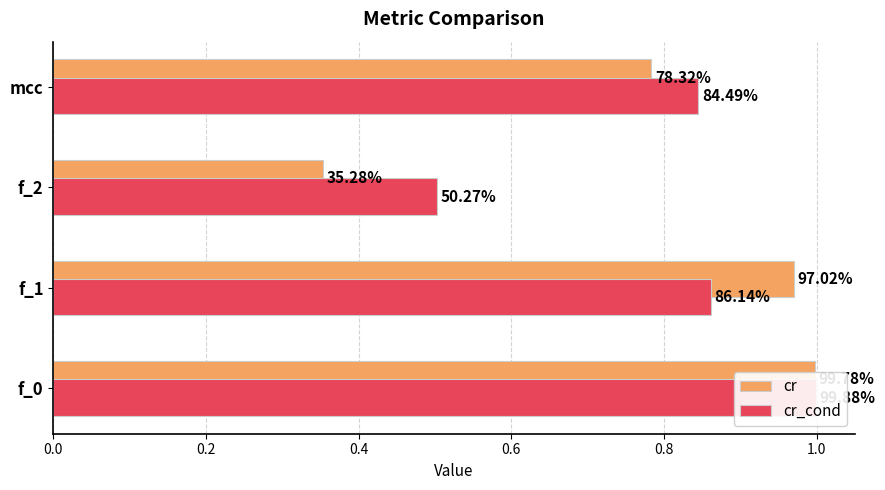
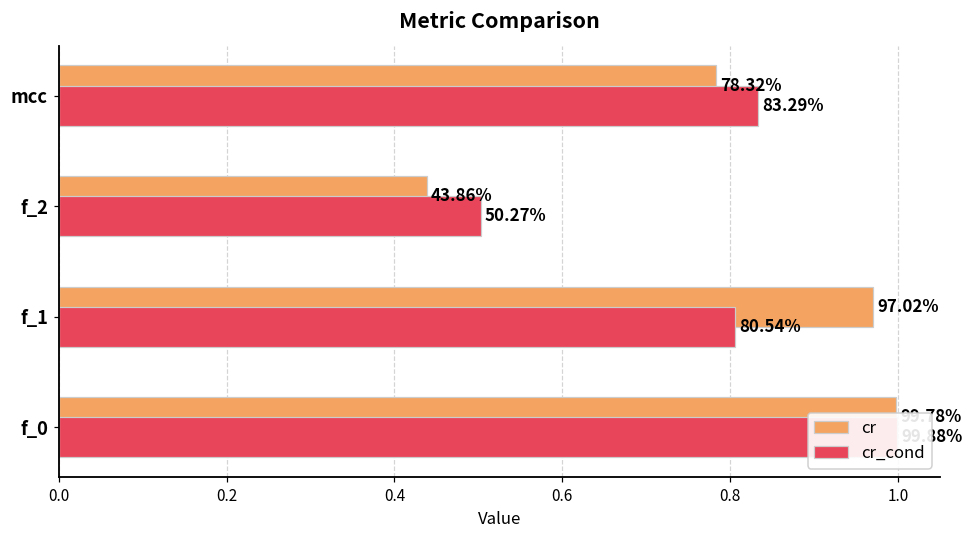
  {
    "cr": {
      "mcc": "78.32%",
-     "f_2": "35.28%",
+     "f_2": "43.86%",
      "f_1": "97.02%"
    },
    "cr_cond": {
-     "mcc": "84.49%",
+     "mcc": "83.29%",
      "f_2": "50.27%",
-     "f_1": "86.14%"
+     "f_1": "80.54%"
    }
  }
